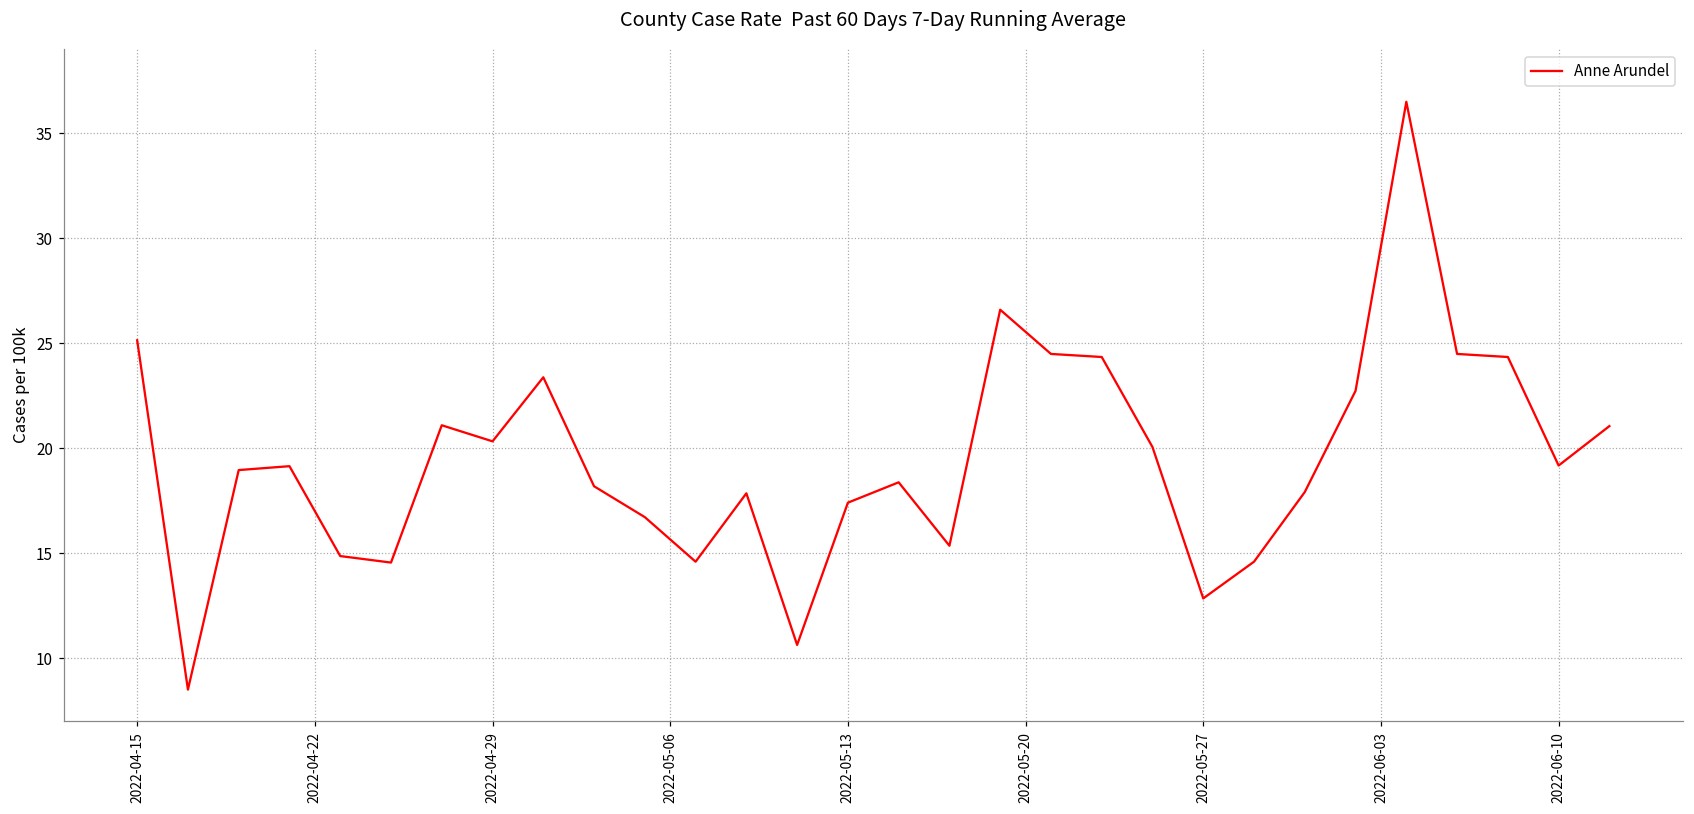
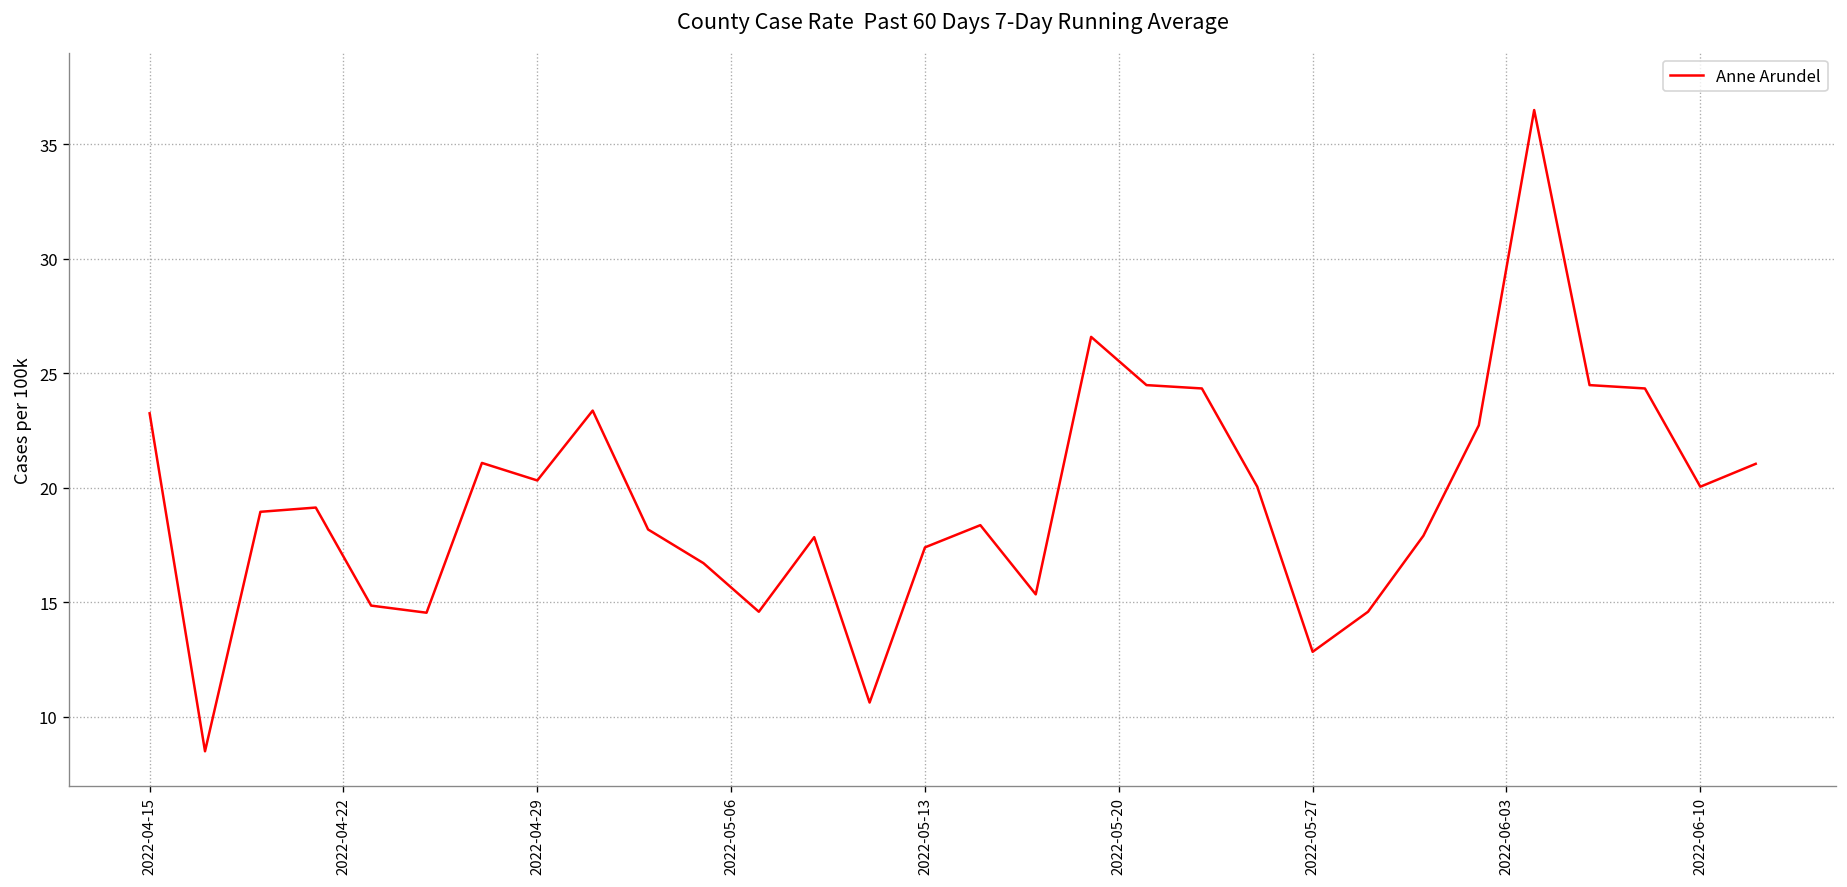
  {
-   "2022-04-15": 25.1,
+   "2022-04-15": 23.3,
    "2022-04-29": 20.3,
    "2022-05-13": 17.4,
    "2022-05-27": 12.8,
-   "2022-06-10": 19.2
+   "2022-06-10": 20.1
  }
